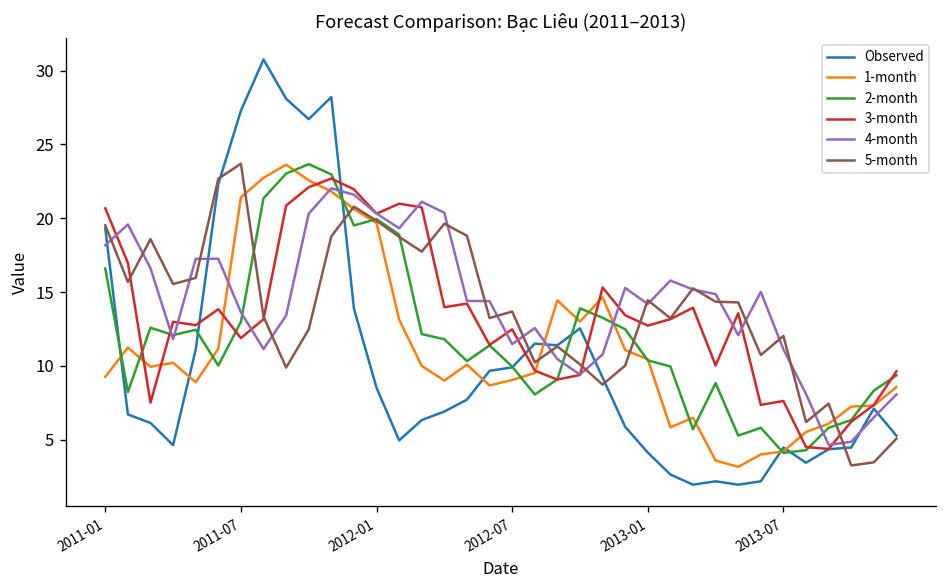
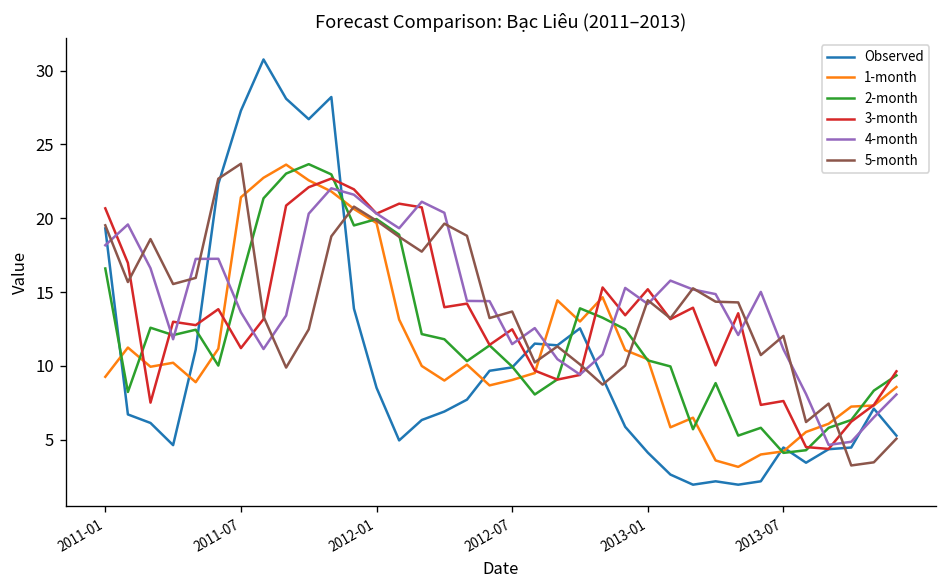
  {
    "Observed": {
      "2011-07": 27.3,
      "2012-01": 8.5,
      "2013-01": 4.1,
      "2013-07": 4.5
    },
    "1-month": {
      "2011-01": 9.3,
      "2011-07": 21.4,
      "2012-07": 9.0
    },
    "2-month": {
      "2011-01": 16.6,
-     "2011-07": 13.0
+     "2011-07": 15.8
    },
    "3-month": {
      "2011-01": 20.7,
-     "2011-07": 11.9,
+     "2011-07": 11.2,
      "2012-07": 12.5,
-     "2013-01": 12.7,
+     "2013-01": 15.2,
      "2013-07": 7.6
    },
    "4-month": {
      "2011-01": 18.2,
      "2011-07": 13.6,
      "2012-07": 11.5,
      "2013-01": 14.2,
      "2013-07": 11.1
    },
    "5-month": {
      "2011-07": 23.7,
      "2012-07": 13.7,
      "2013-01": 14.4,
      "2013-07": 12.0
    }
  }
